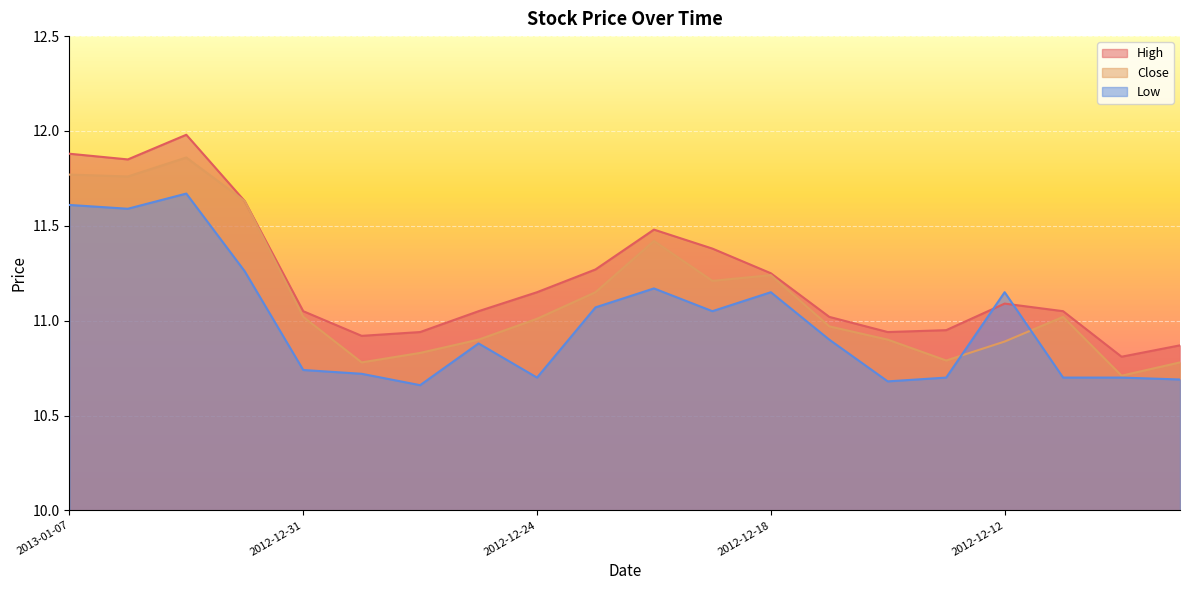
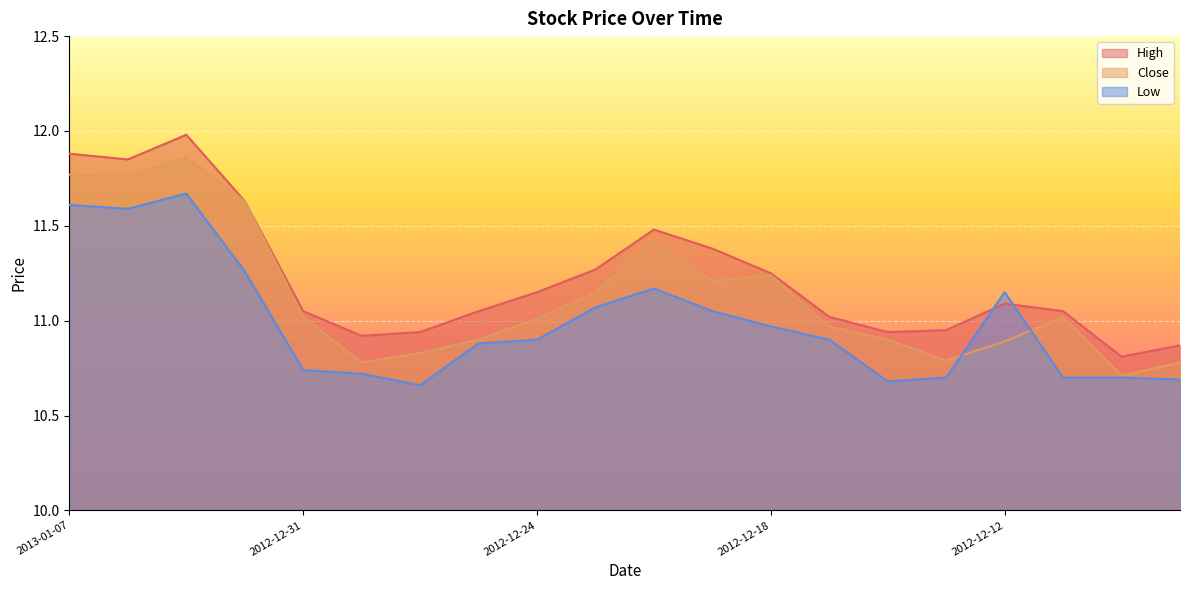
  {
    "Low": {
      "2013-01-07": 11.61,
      "2012-12-31": 10.74,
-     "2012-12-24": 10.7,
-     "2012-12-18": 11.15,
+     "2012-12-24": 10.9,
+     "2012-12-18": 10.97,
      "2012-12-12": 11.15
    }
  }
